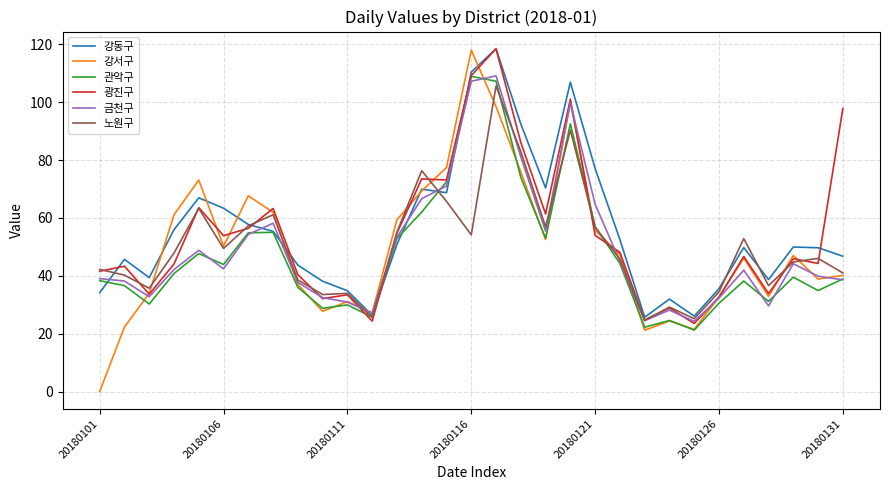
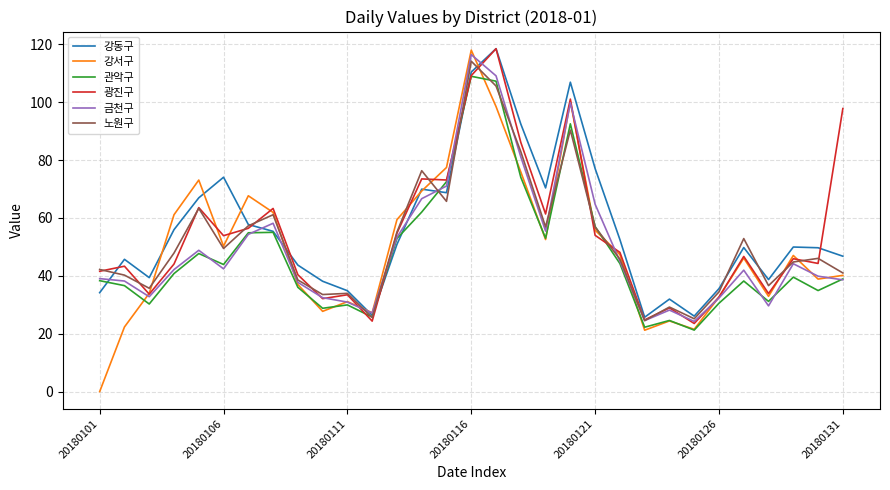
  {
    "강동구": {
      "20180101": 34,
-     "20180106": 63,
+     "20180106": 74,
      "20180111": 35,
      "20180116": 110,
      "20180121": 77,
      "20180126": 36,
      "20180131": 47
    },
    "강서구": {
      "20180101": 0,
      "20180116": 118,
      "20180121": 56
    },
    "관악구": {
      "20180106": 44,
      "20180111": 30,
      "20180126": 31
    },
    "광진구": {
      "20180106": 54,
      "20180121": 54,
      "20180131": 98
    },
    "금천구": {
      "20180106": 42,
-     "20180116": 107,
+     "20180116": 116,
      "20180121": 65
    },
    "노원구": {
-     "20180116": 54,
+     "20180116": 114,
      "20180126": 34
    }
  }
